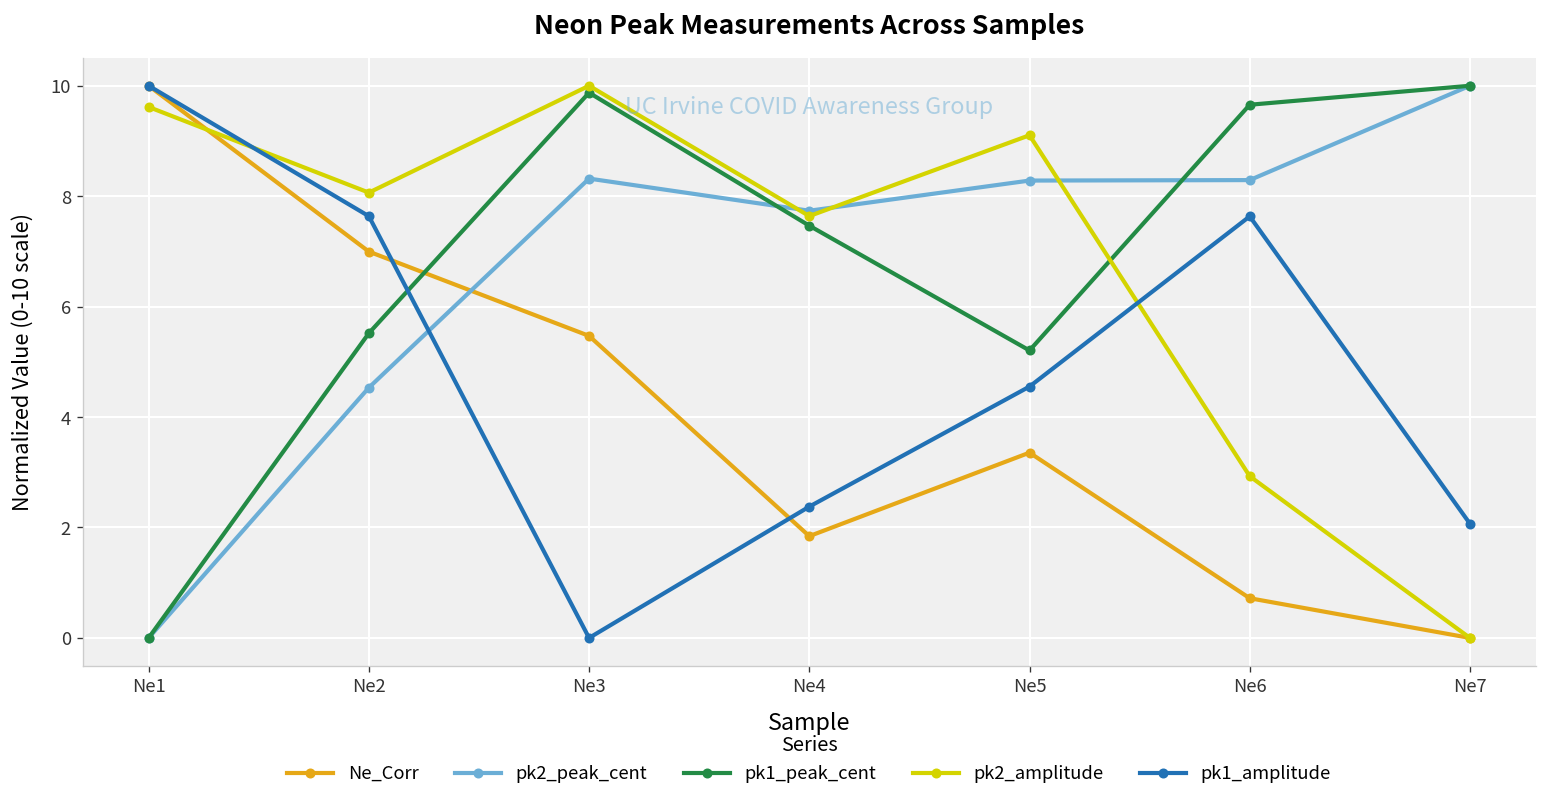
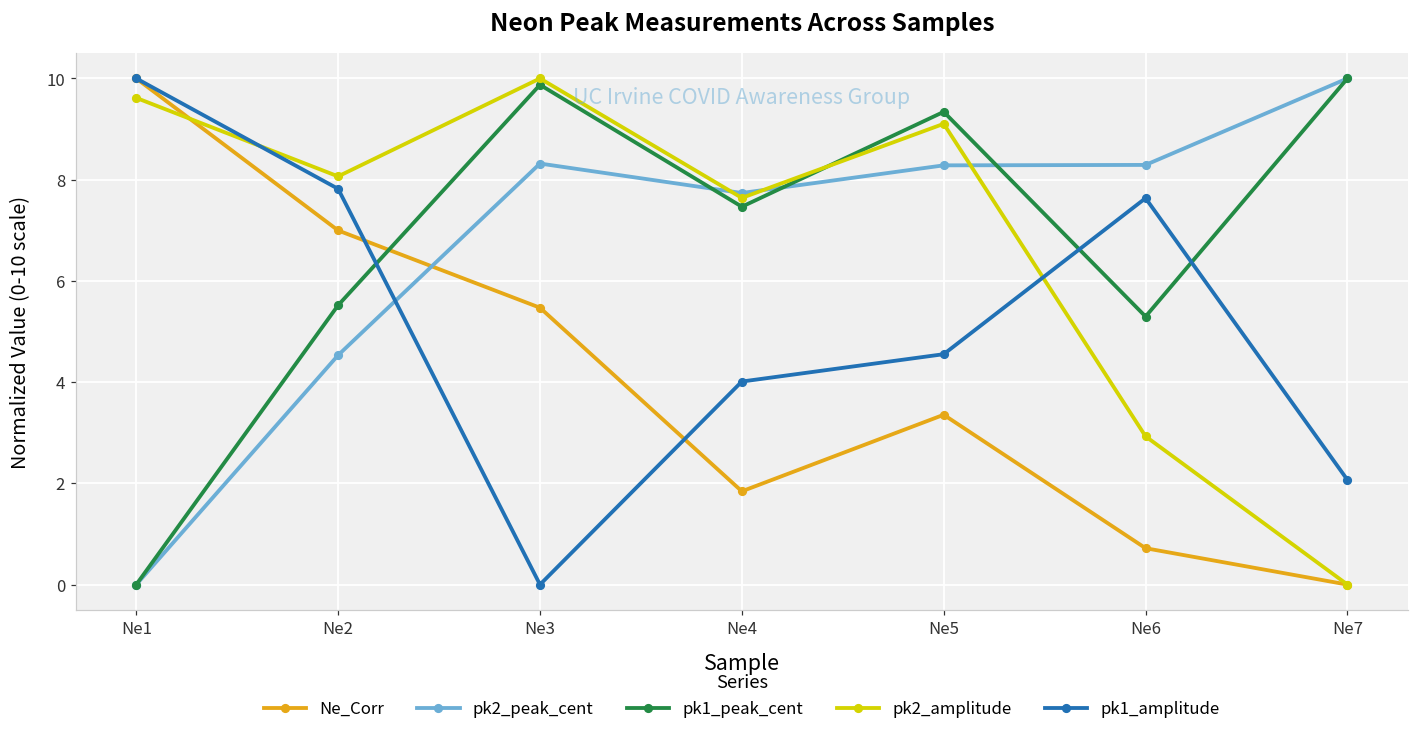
  {
    "pk2_peak_cent": {
      "Ne2": 4.5,
      "Ne3": 8.3,
      "Ne4": 7.7,
      "Ne5": 8.3,
      "Ne6": 8.3
    },
    "pk1_peak_cent": {
      "Ne2": 5.5,
      "Ne3": 9.9,
      "Ne4": 7.5,
-     "Ne5": 5.2,
-     "Ne6": 9.7
+     "Ne5": 9.3,
+     "Ne6": 5.3
    },
    "pk1_amplitude": {
-     "Ne2": 7.6,
+     "Ne2": 7.8,
      "Ne3": 0.0,
-     "Ne4": 2.4,
+     "Ne4": 4.0,
      "Ne5": 4.6,
      "Ne6": 7.6,
      "Ne7": 2.1
    }
  }
